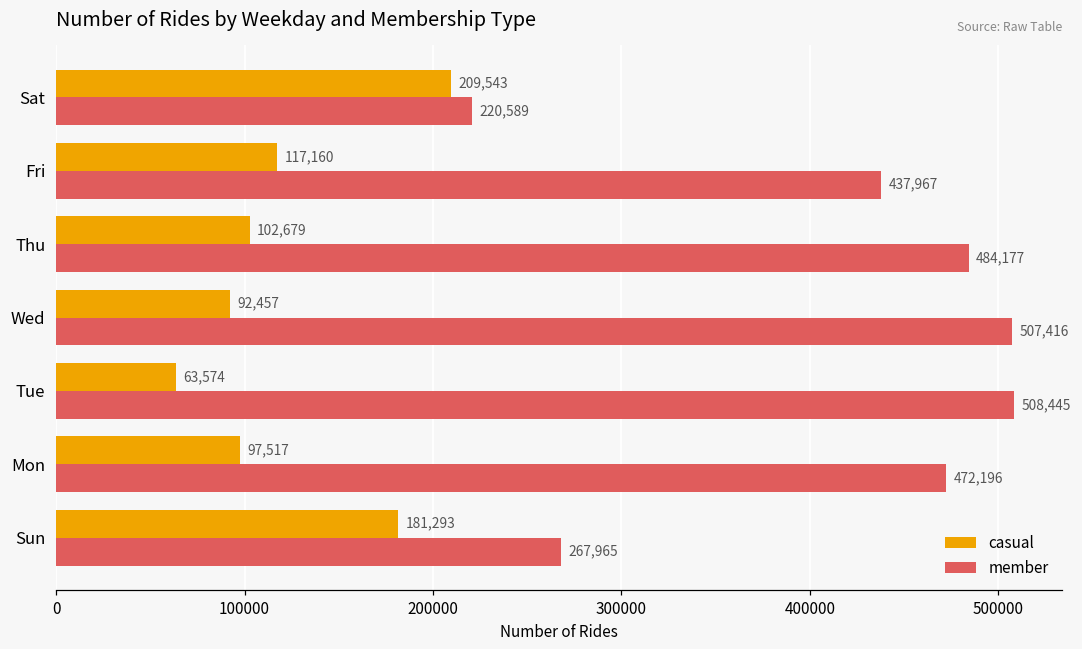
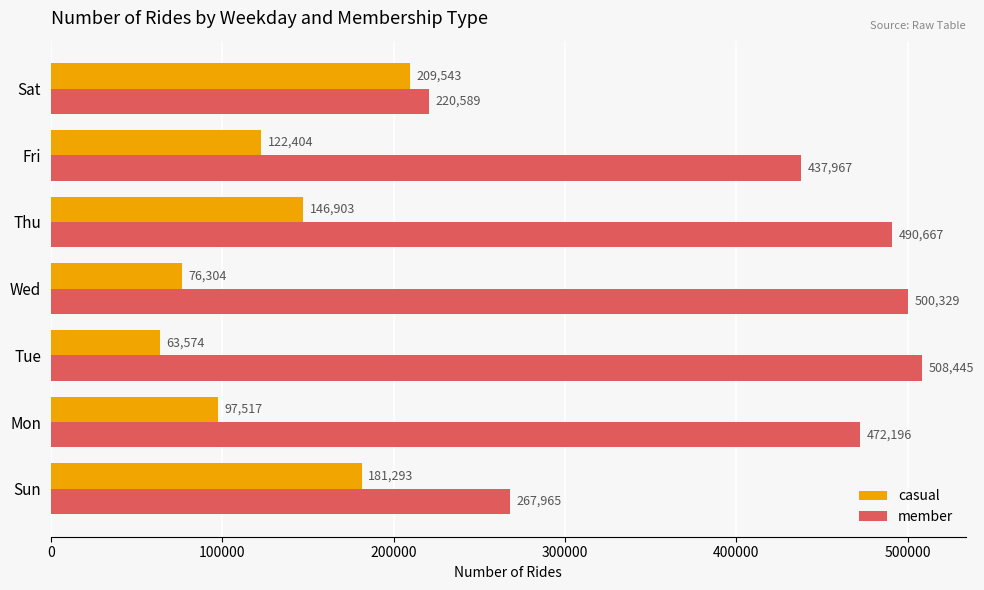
  {
    "casual": {
      "Sat": "209,543",
-     "Fri": "117,160",
-     "Thu": "102,679",
-     "Wed": "92,457",
+     "Fri": "122,404",
+     "Thu": "146,903",
+     "Wed": "76,304",
      "Tue": "63,574",
      "Mon": "97,517",
      "Sun": "181,293"
    },
    "member": {
      "Sat": "220,589",
      "Fri": "437,967",
-     "Thu": "484,177",
-     "Wed": "507,416",
+     "Thu": "490,667",
+     "Wed": "500,329",
      "Tue": "508,445",
      "Mon": "472,196",
      "Sun": "267,965"
    }
  }
